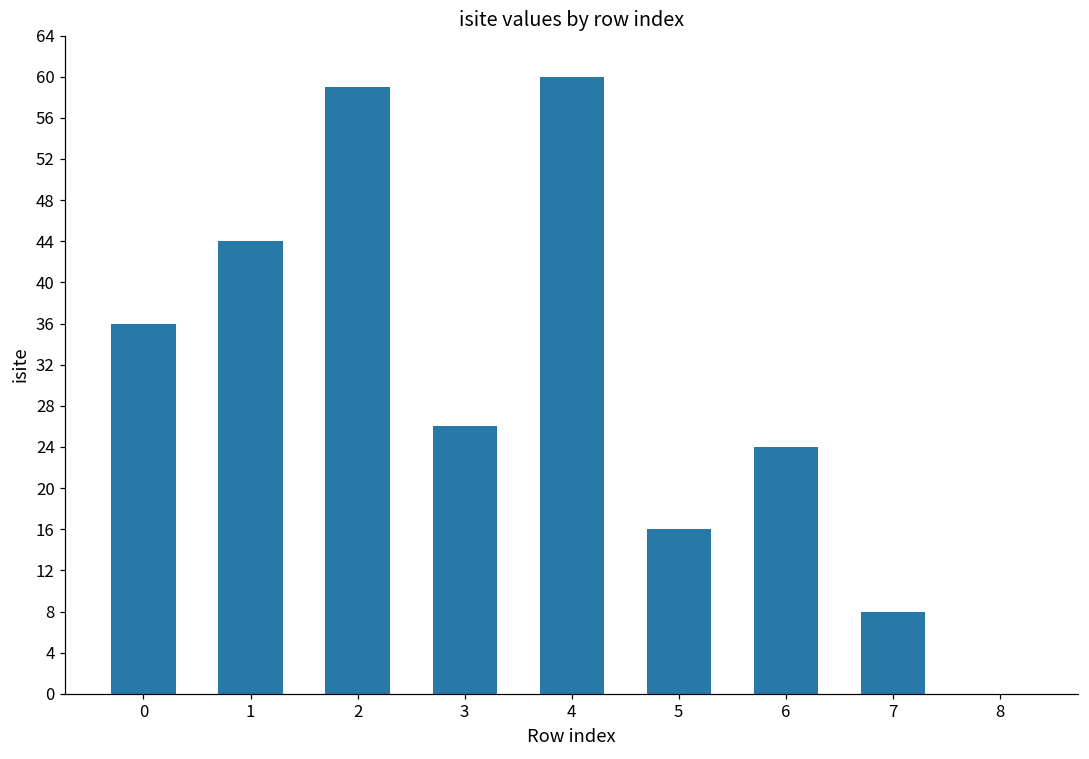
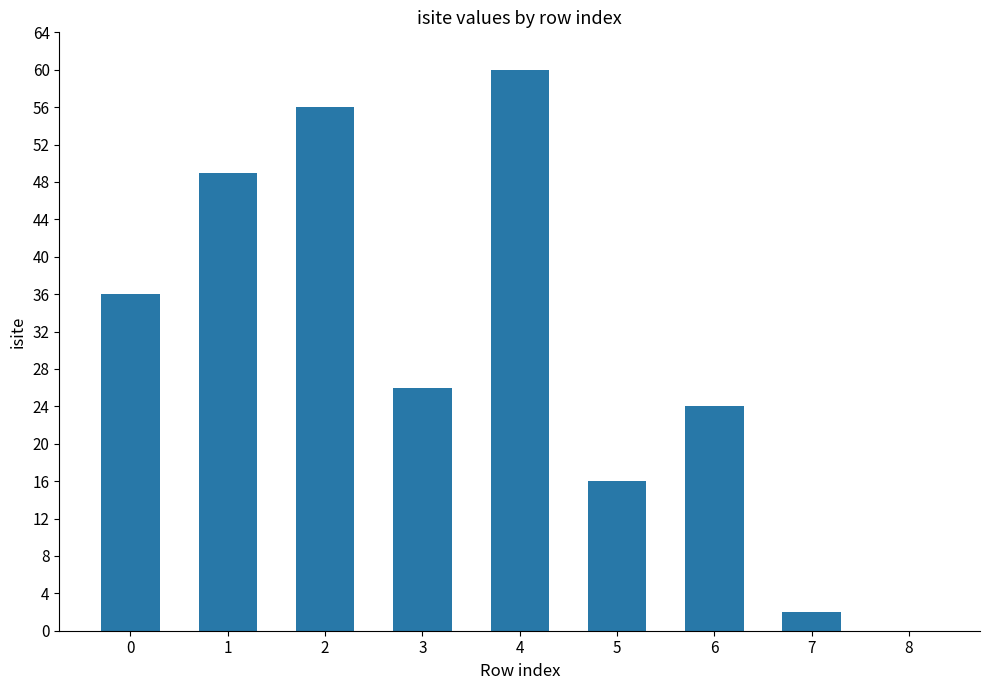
  {
    "0": 36,
-   "1": 44,
-   "2": 59,
+   "1": 49,
+   "2": 56,
    "3": 26,
    "4": 60,
    "5": 16,
    "6": 24,
-   "7": 8,
+   "7": 2,
    "8": 0
  }
